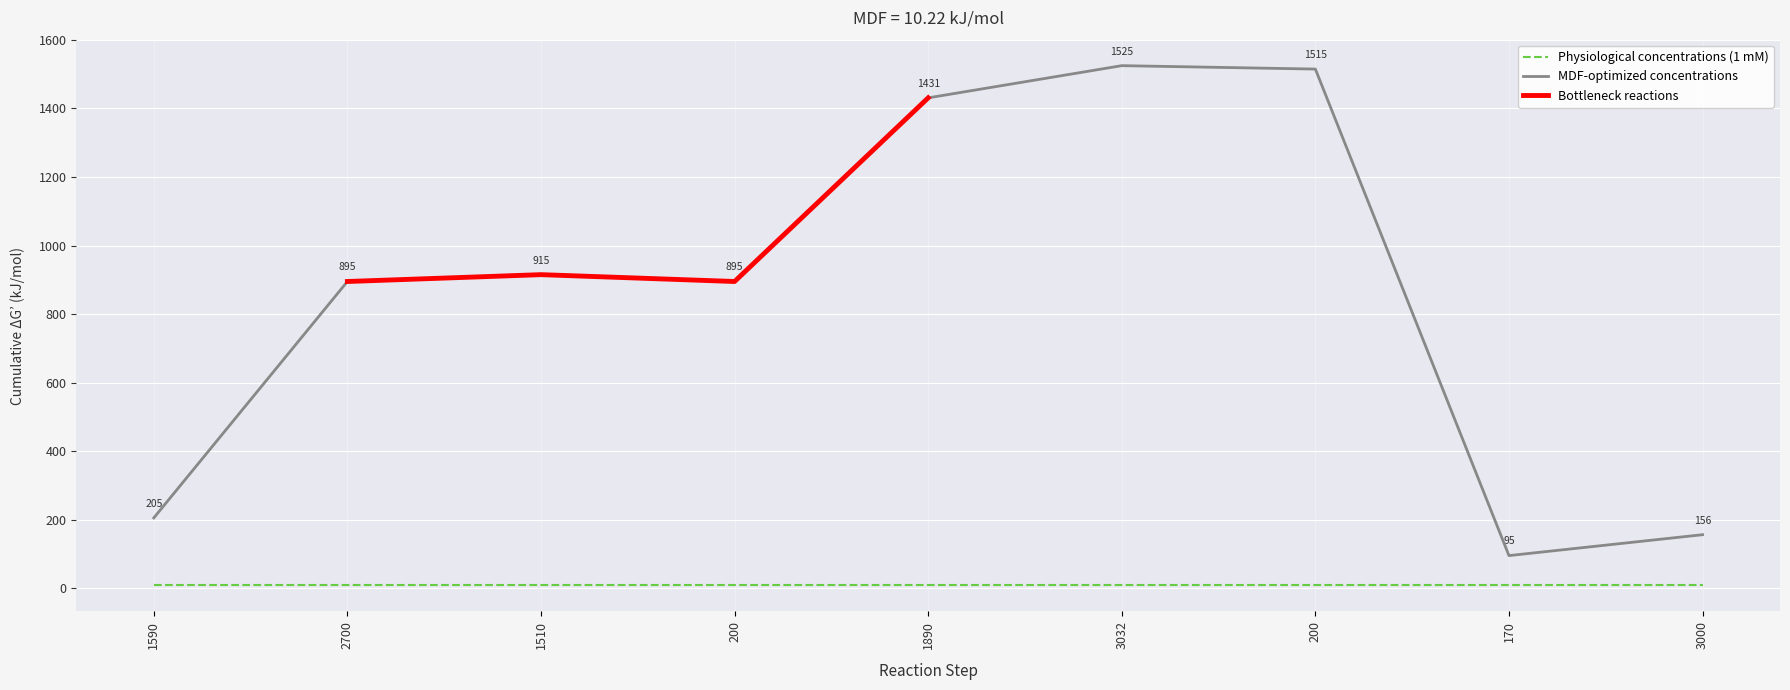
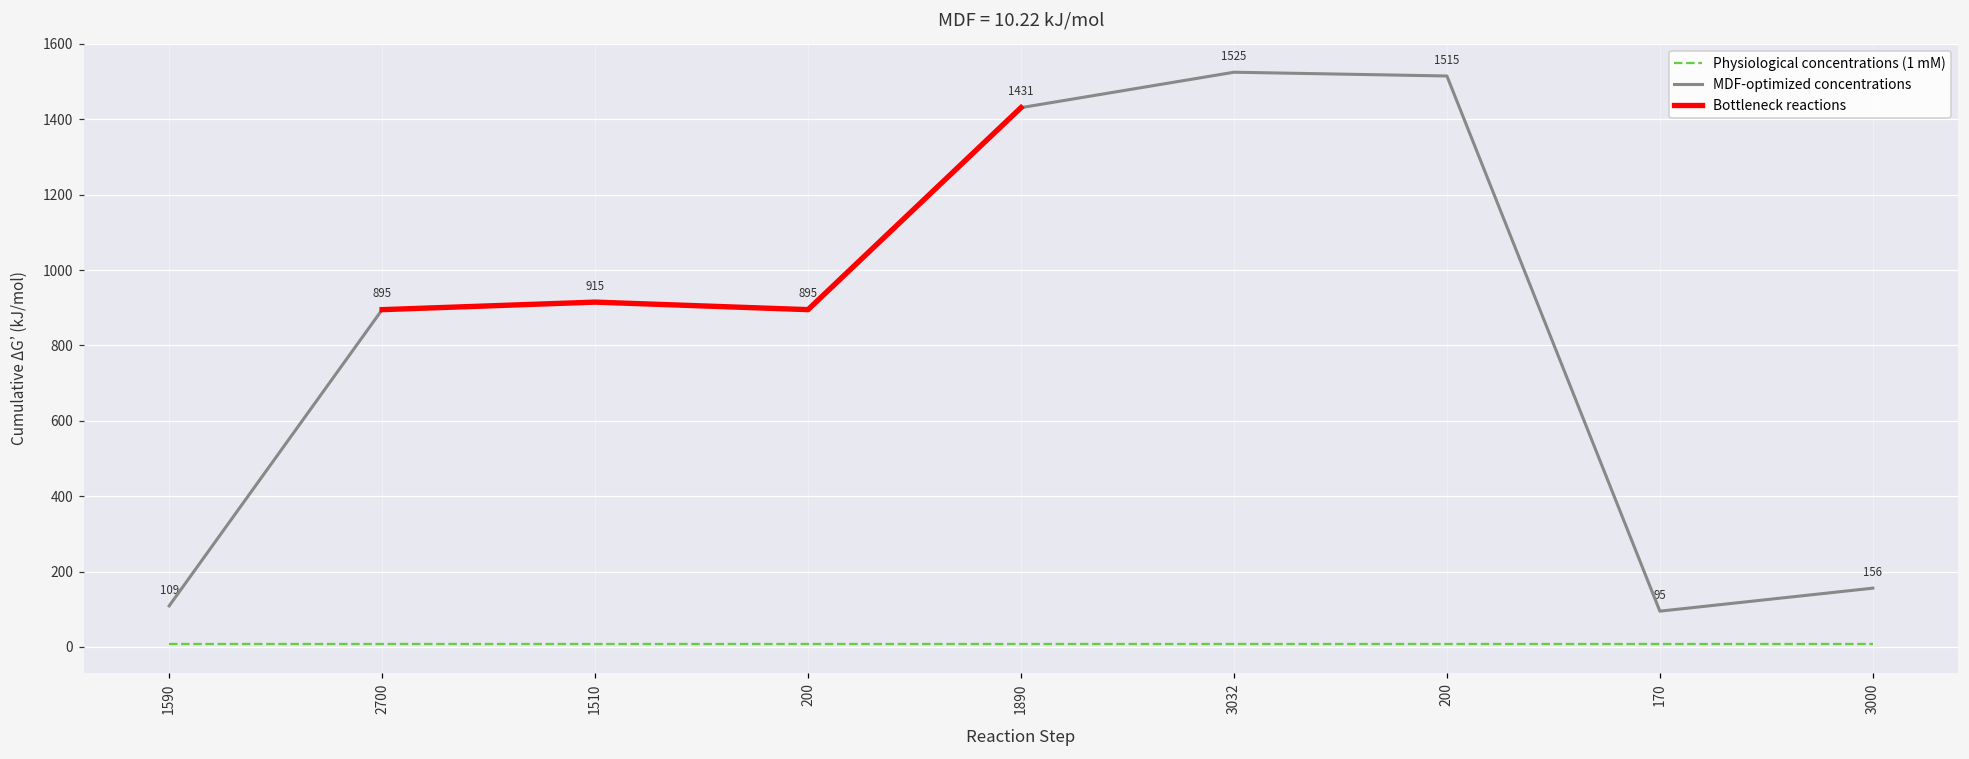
  {
    "Physiological concentrations (1 mM)": {
      "1590": 10,
      "2700": 10,
      "1510": 10,
      "1890": 10,
      "3032": 10,
      "170": 10,
      "3000": 10
    },
    "MDF-optimized concentrations": {
-     "1590": 205,
+     "1590": 109,
      "3032": 1525,
      "170": 95,
      "3000": 156
    }
  }
